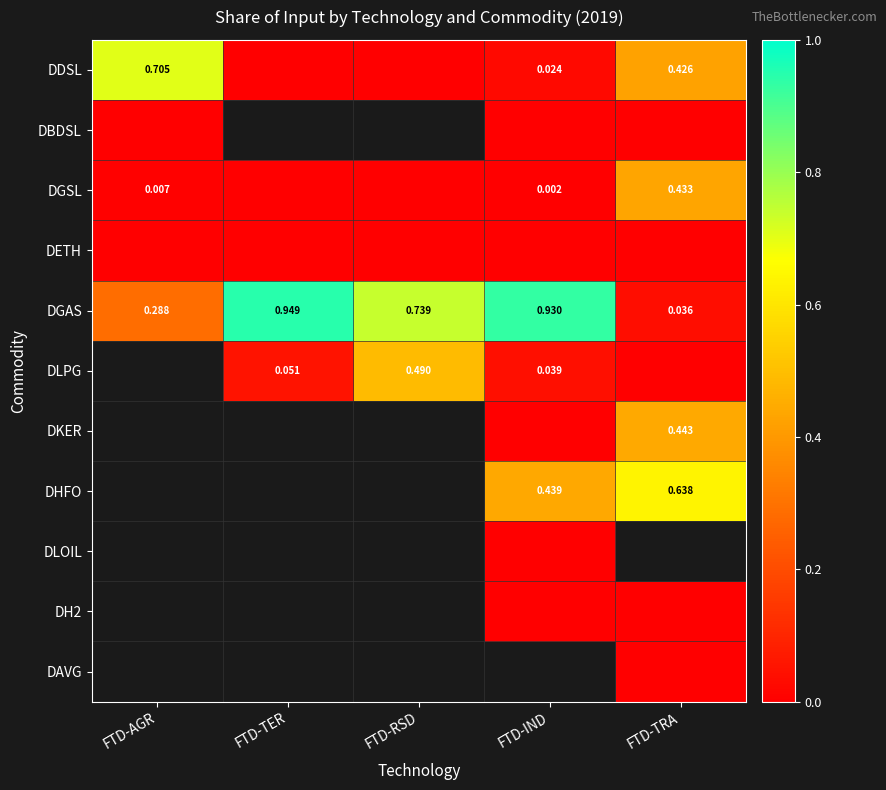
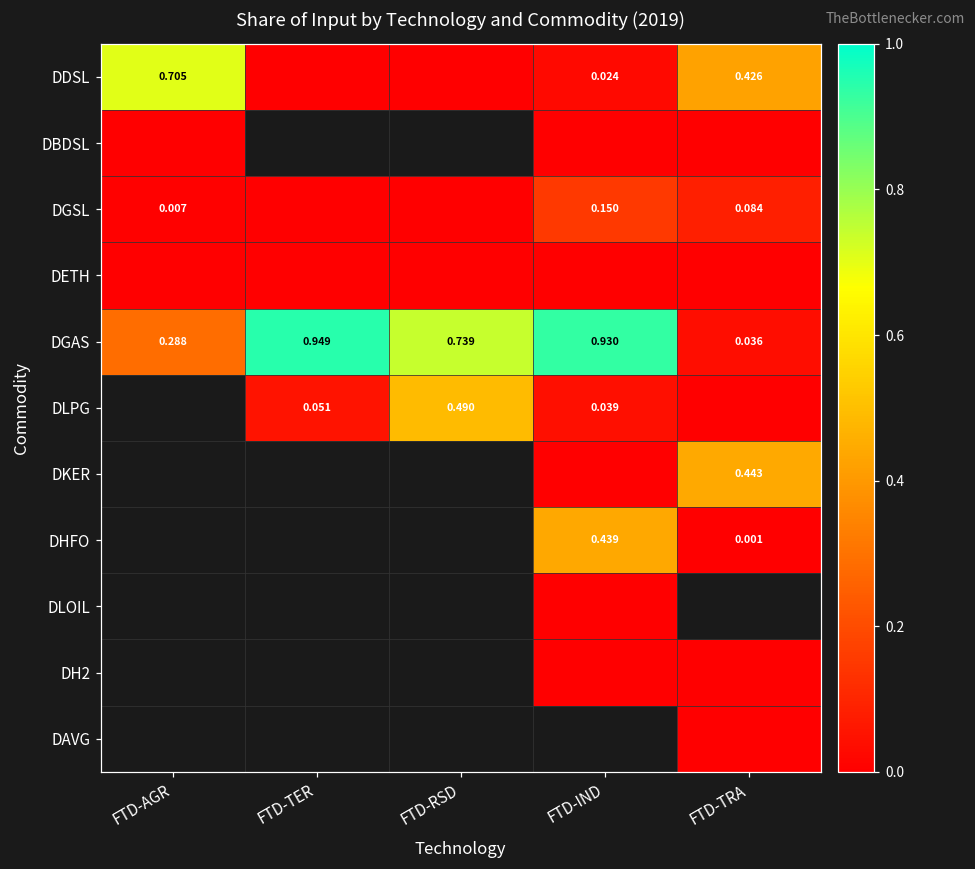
  {
    "DDSL": {
      "FTD-AGR": 0.705,
      "FTD-IND": 0.024,
      "FTD-TRA": 0.426
    },
    "DGSL": {
      "FTD-AGR": 0.007,
-     "FTD-IND": 0.002,
-     "FTD-TRA": 0.433
+     "FTD-IND": 0.150,
+     "FTD-TRA": 0.084
    },
    "DGAS": {
      "FTD-AGR": 0.288,
      "FTD-TER": 0.949,
      "FTD-RSD": 0.739,
      "FTD-IND": 0.930,
      "FTD-TRA": 0.036
    },
    "DLPG": {
      "FTD-TER": 0.051,
      "FTD-RSD": 0.490,
      "FTD-IND": 0.039
    },
    "DKER": {
      "FTD-TRA": 0.443
    },
    "DHFO": {
      "FTD-IND": 0.439,
-     "FTD-TRA": 0.638
+     "FTD-TRA": 0.001
    }
  }
